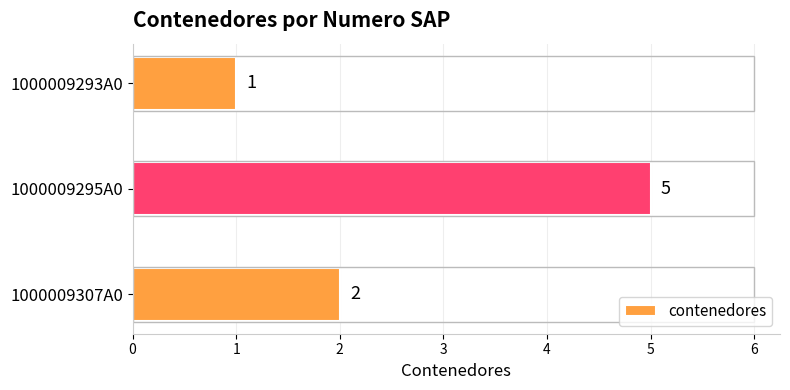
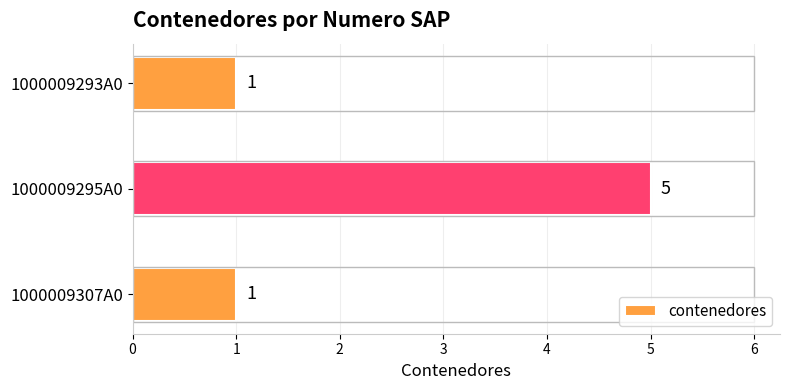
  {
    "1000009293A0": 1,
    "1000009295A0": 5,
-   "1000009307A0": 2
+   "1000009307A0": 1
  }
